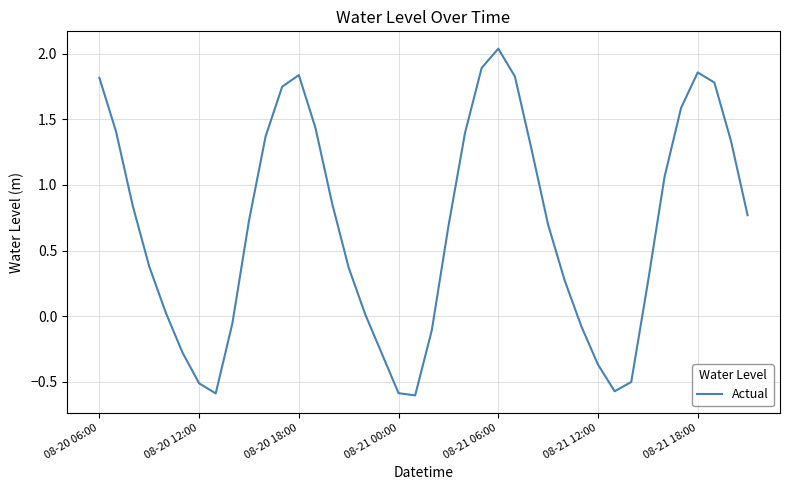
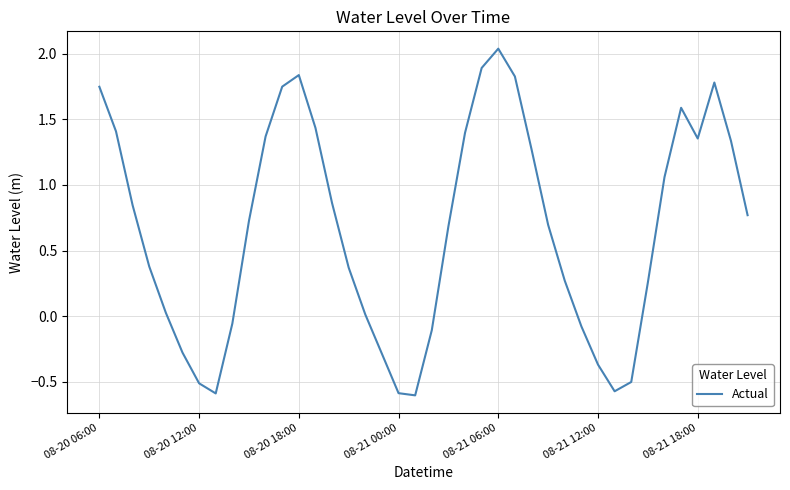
  {
-   "08-20 06:00": 1.82,
+   "08-20 06:00": 1.75,
    "08-20 12:00": -0.51,
    "08-20 18:00": 1.84,
    "08-21 00:00": -0.59,
    "08-21 06:00": 2.04,
    "08-21 12:00": -0.37,
-   "08-21 18:00": 1.86
+   "08-21 18:00": 1.35
  }
